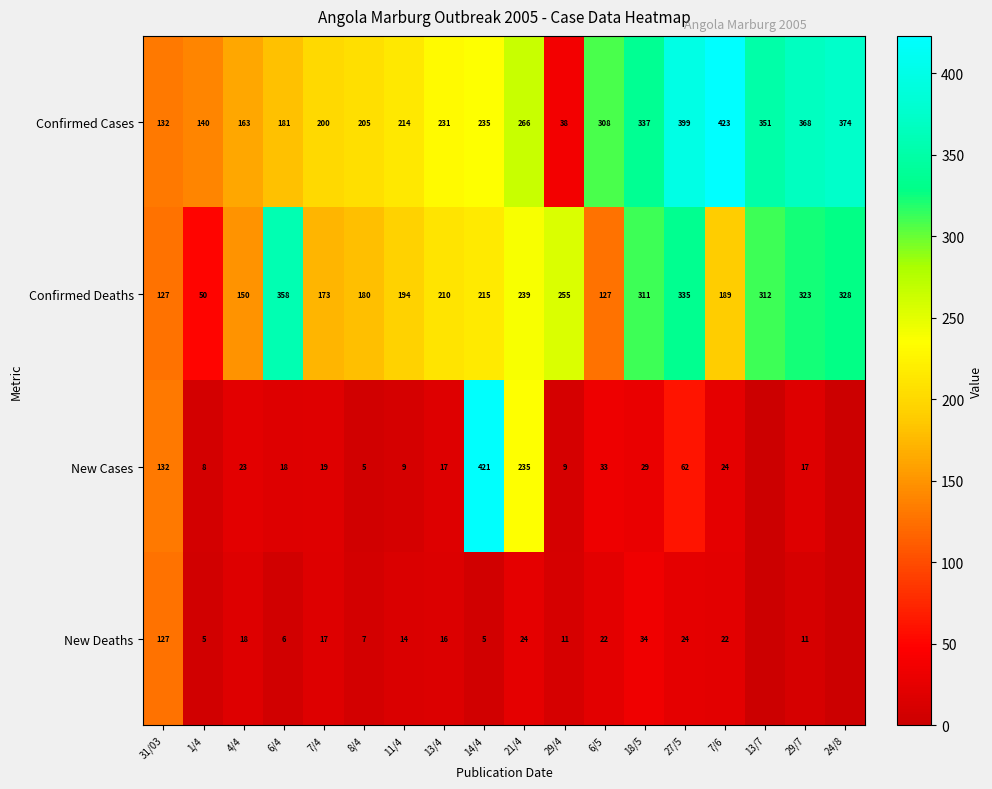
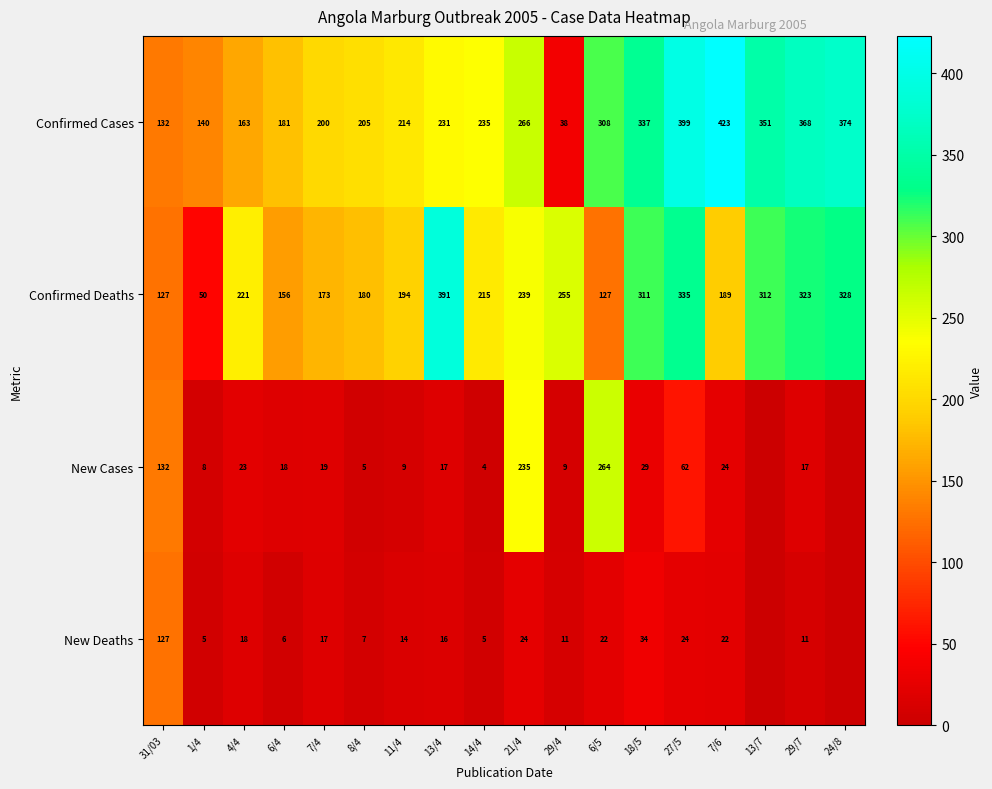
  {
    "Confirmed Cases": {
      "31/03": 132,
      "1/4": 140,
      "4/4": 163,
      "6/4": 181,
      "7/4": 200,
      "8/4": 205,
      "11/4": 214,
      "13/4": 231,
      "14/4": 235,
      "21/4": 266,
      "29/4": 38,
      "6/5": 308,
      "18/5": 337,
      "27/5": 399,
      "7/6": 423,
      "13/7": 351,
      "29/7": 368,
      "24/8": 374
    },
    "Confirmed Deaths": {
      "31/03": 127,
      "1/4": 50,
-     "4/4": 150,
-     "6/4": 358,
+     "4/4": 221,
+     "6/4": 156,
      "7/4": 173,
      "8/4": 180,
      "11/4": 194,
-     "13/4": 210,
+     "13/4": 391,
      "14/4": 215,
      "21/4": 239,
      "29/4": 255,
      "6/5": 127,
      "18/5": 311,
      "27/5": 335,
      "7/6": 189,
      "13/7": 312,
      "29/7": 323,
      "24/8": 328
    },
    "New Cases": {
      "31/03": 132,
      "1/4": 8,
      "4/4": 23,
      "6/4": 18,
      "7/4": 19,
      "8/4": 5,
      "11/4": 9,
      "13/4": 17,
-     "14/4": 421,
+     "14/4": 4,
      "21/4": 235,
      "29/4": 9,
-     "6/5": 33,
+     "6/5": 264,
      "18/5": 29,
      "27/5": 62,
      "7/6": 24,
      "29/7": 17
    },
    "New Deaths": {
      "31/03": 127,
      "1/4": 5,
      "4/4": 18,
      "6/4": 6,
      "7/4": 17,
      "8/4": 7,
      "11/4": 14,
      "13/4": 16,
      "14/4": 5,
      "21/4": 24,
      "29/4": 11,
      "6/5": 22,
      "18/5": 34,
      "27/5": 24,
      "7/6": 22,
      "29/7": 11
    }
  }
